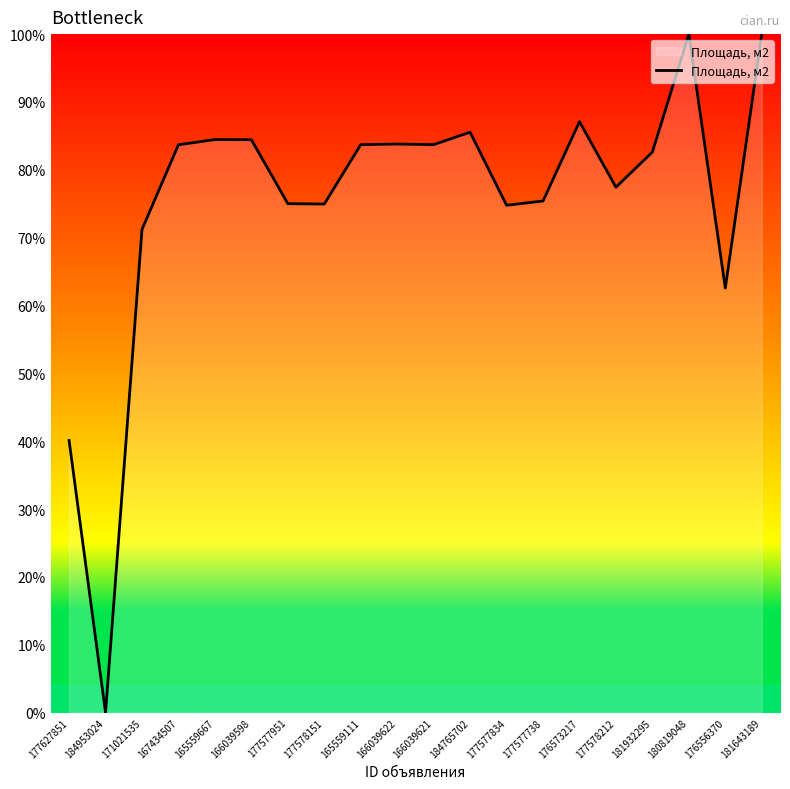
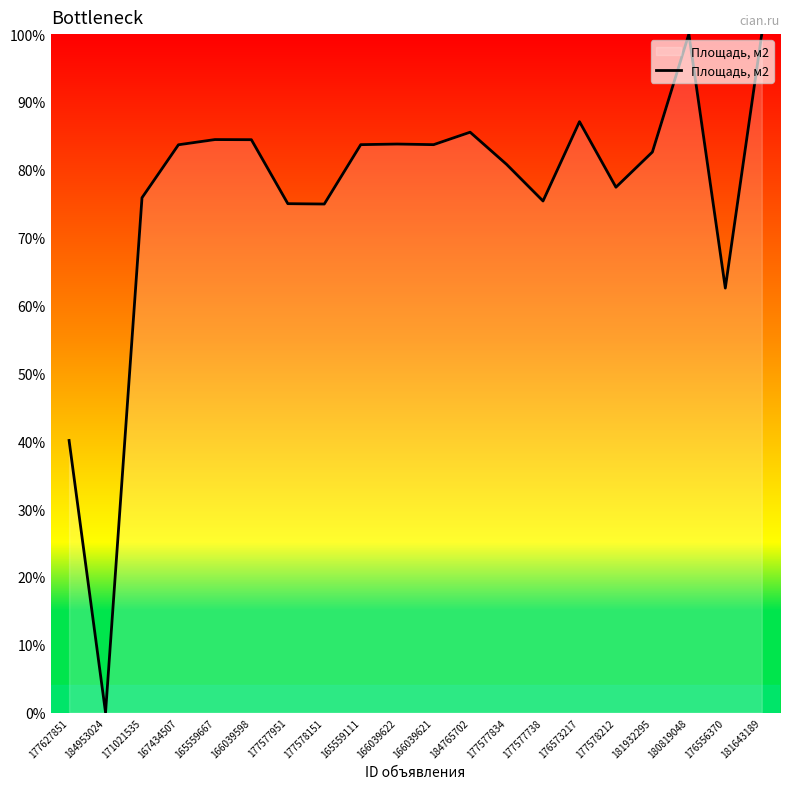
  {
    "177627851": "40%",
-   "171021535": "71%",
+   "171021535": "76%",
    "167434507": "84%",
    "165559667": "84%",
    "166039598": "84%",
    "177577951": "75%",
    "177578151": "75%",
    "165559111": "84%",
    "166039622": "84%",
    "166039621": "84%",
    "184765702": "86%",
-   "177577834": "75%",
+   "177577834": "81%",
    "177577738": "75%",
    "176573217": "87%",
    "177578212": "77%",
    "181932295": "83%",
    "180819048": "100%",
    "176556370": "63%",
    "181643189": "100%"
  }
